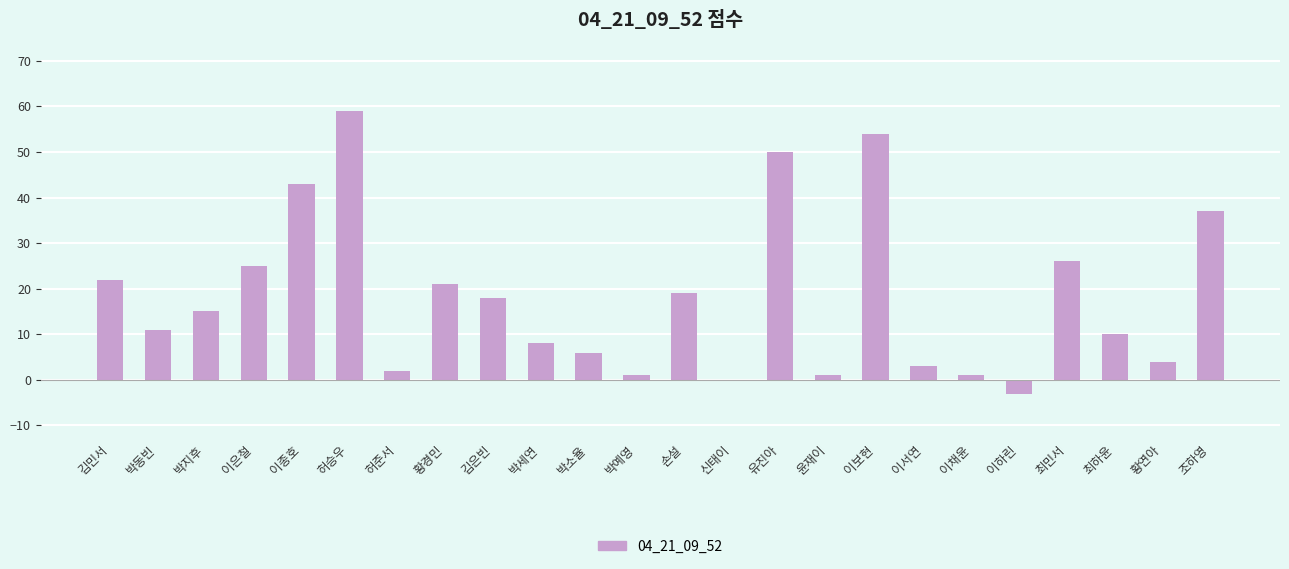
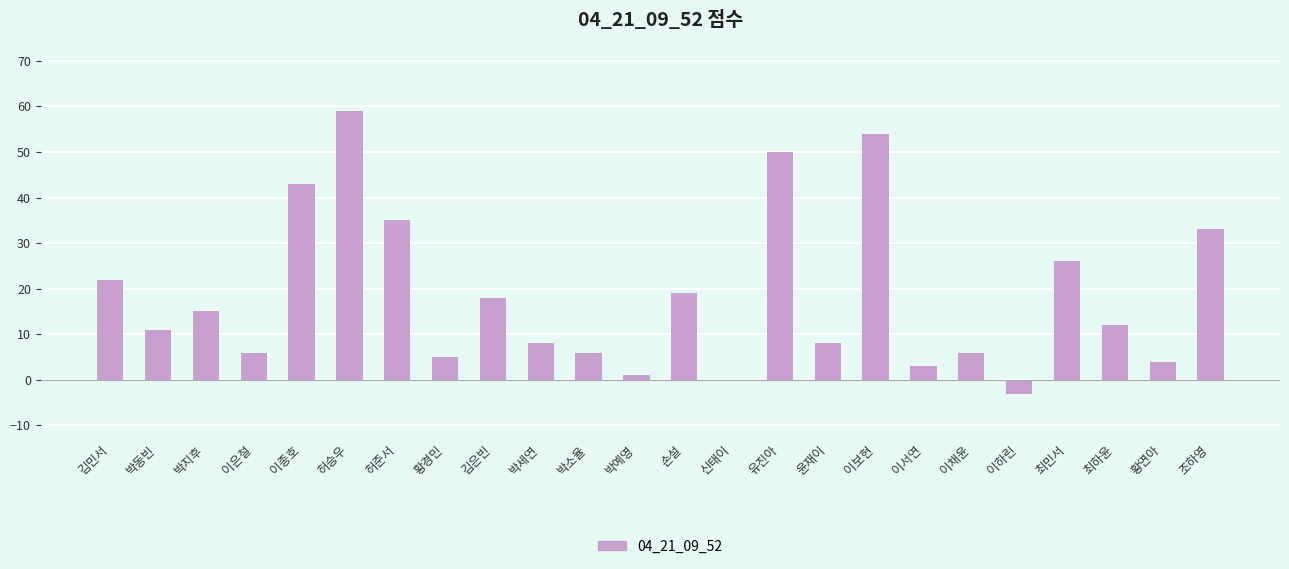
  {
    "김민서": 22,
    "박동빈": 11,
    "박지후": 15,
-   "이은철": 25,
+   "이은철": 6,
    "이종호": 43,
    "허승우": 59,
-   "허준서": 2,
-   "황경민": 21,
+   "허준서": 35,
+   "황경민": 5,
    "김은빈": 18,
    "박세연": 8,
    "박소율": 6,
    "박예영": 1,
    "손설": 19,
    "신태이": 0,
    "유진아": 50,
-   "윤재이": 1,
+   "윤재이": 8,
    "이보현": 54,
    "이서연": 3,
-   "이채윤": 1,
+   "이채윤": 6,
    "이하린": -3,
    "최민서": 26,
-   "최하윤": 10,
+   "최하윤": 12,
    "황연아": 4,
-   "조하영": 37
+   "조하영": 33
  }
